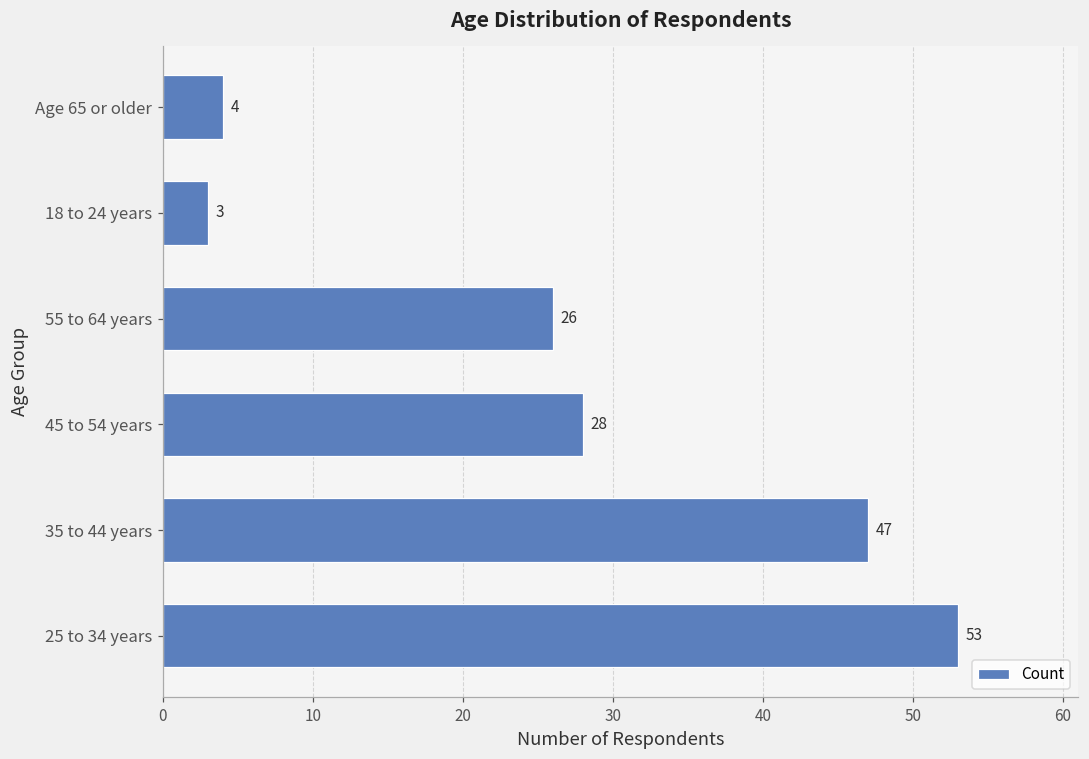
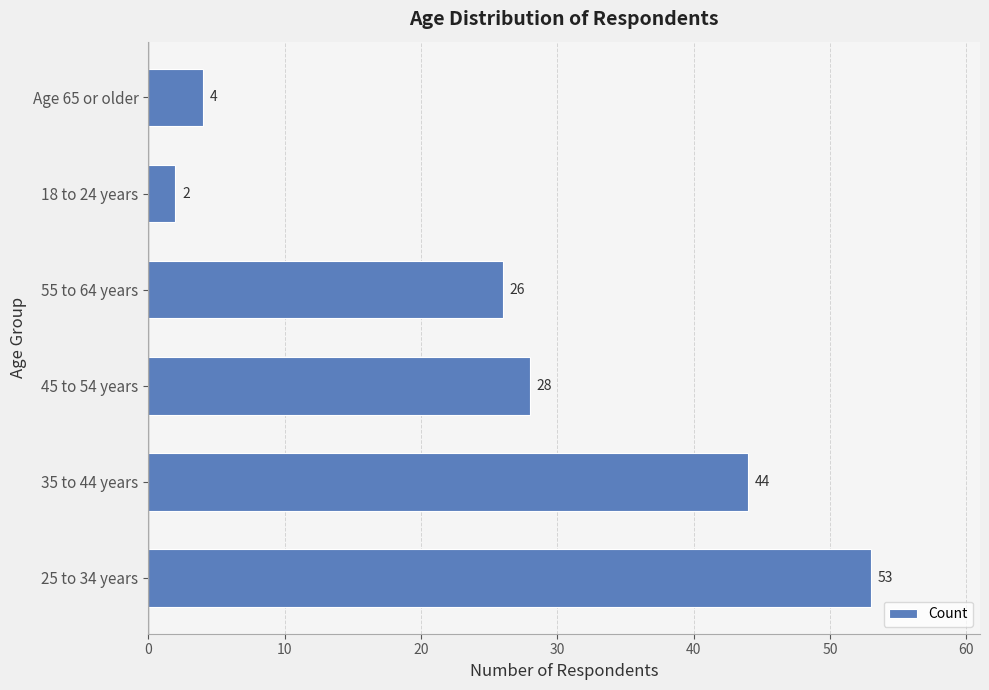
  {
    "Age 65 or older": 4,
-   "18 to 24 years": 3,
+   "18 to 24 years": 2,
    "55 to 64 years": 26,
    "45 to 54 years": 28,
-   "35 to 44 years": 47,
+   "35 to 44 years": 44,
    "25 to 34 years": 53
  }
